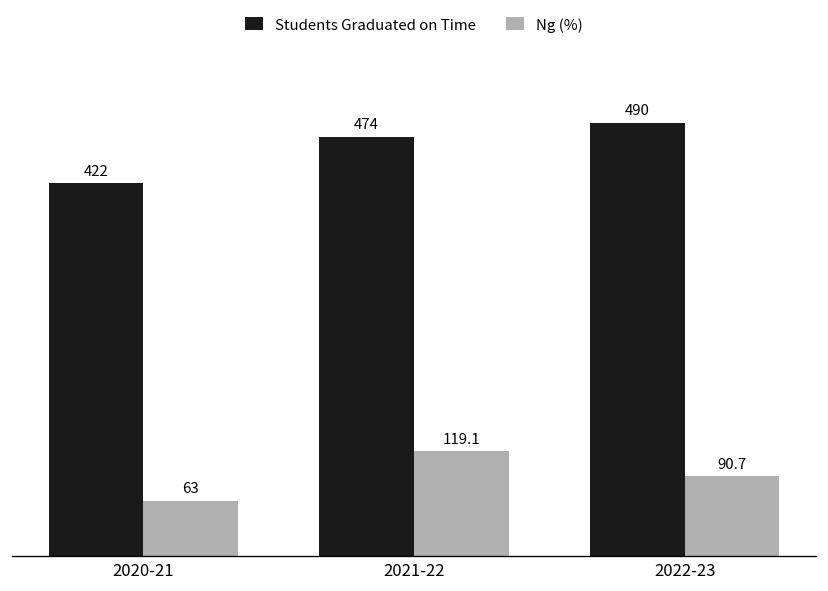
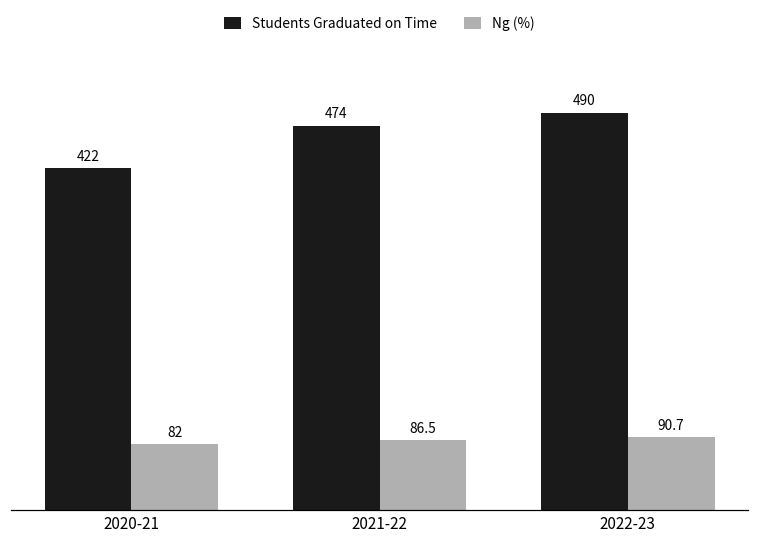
  {
    "Students Graduated on Time": {
      "2020-21": 422,
      "2021-22": 474,
      "2022-23": 490
    },
    "Ng (%)": {
-     "2020-21": 63,
-     "2021-22": 119.1,
+     "2020-21": 82,
+     "2021-22": 86.5,
      "2022-23": 90.7
    }
  }
